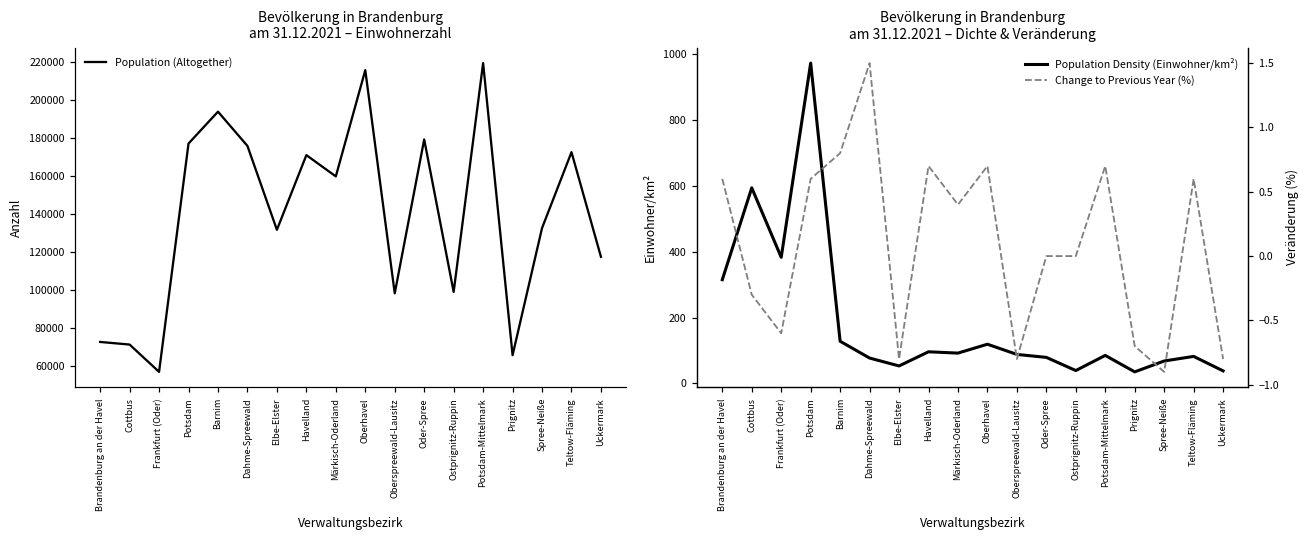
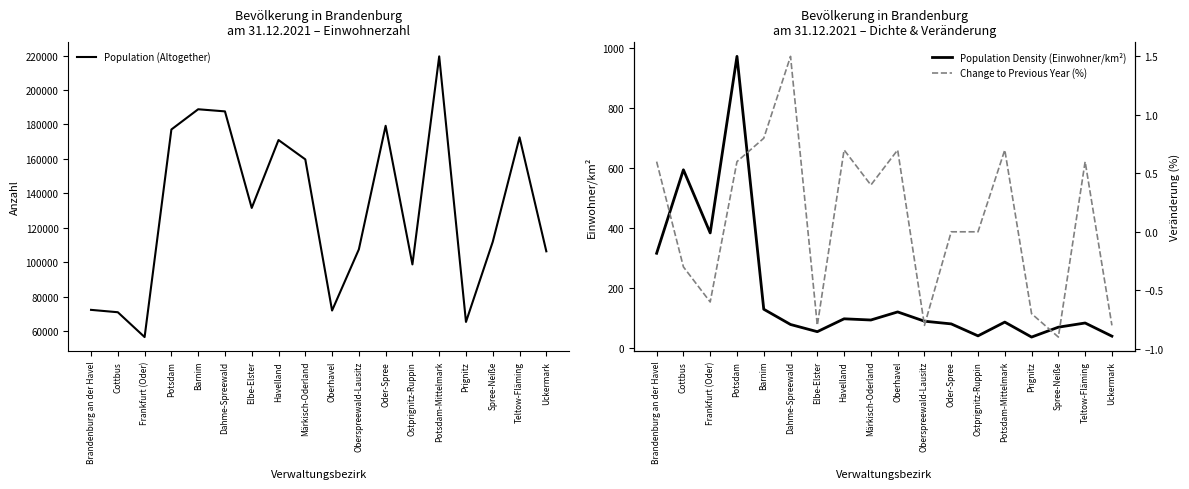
  {
    "Bevölkerung in Brandenburg am 31.12.2021 – Einwohnerzahl": {
      "Brandenburg an der Havel": 72000,
      "Cottbus": 71000,
      "Frankfurt (Oder)": 57000,
      "Potsdam": 177000,
-     "Barnim": 194000,
-     "Dahme-Spreewald": 176000,
+     "Barnim": 189000,
+     "Dahme-Spreewald": 188000,
      "Elbe-Elster": 132000,
      "Havelland": 171000,
      "Märkisch-Oderland": 160000,
-     "Oberhavel": 216000,
-     "Oberspreewald-Lausitz": 98000,
+     "Oberhavel": 72000,
+     "Oberspreewald-Lausitz": 108000,
      "Oder-Spree": 179000,
      "Ostprignitz-Ruppin": 99000,
      "Potsdam-Mittelmark": 220000,
      "Prignitz": 65000,
-     "Spree-Neiße": 133000,
+     "Spree-Neiße": 112000,
      "Teltow-Fläming": 173000,
-     "Uckermark": 117000
+     "Uckermark": 106000
    }
  }
